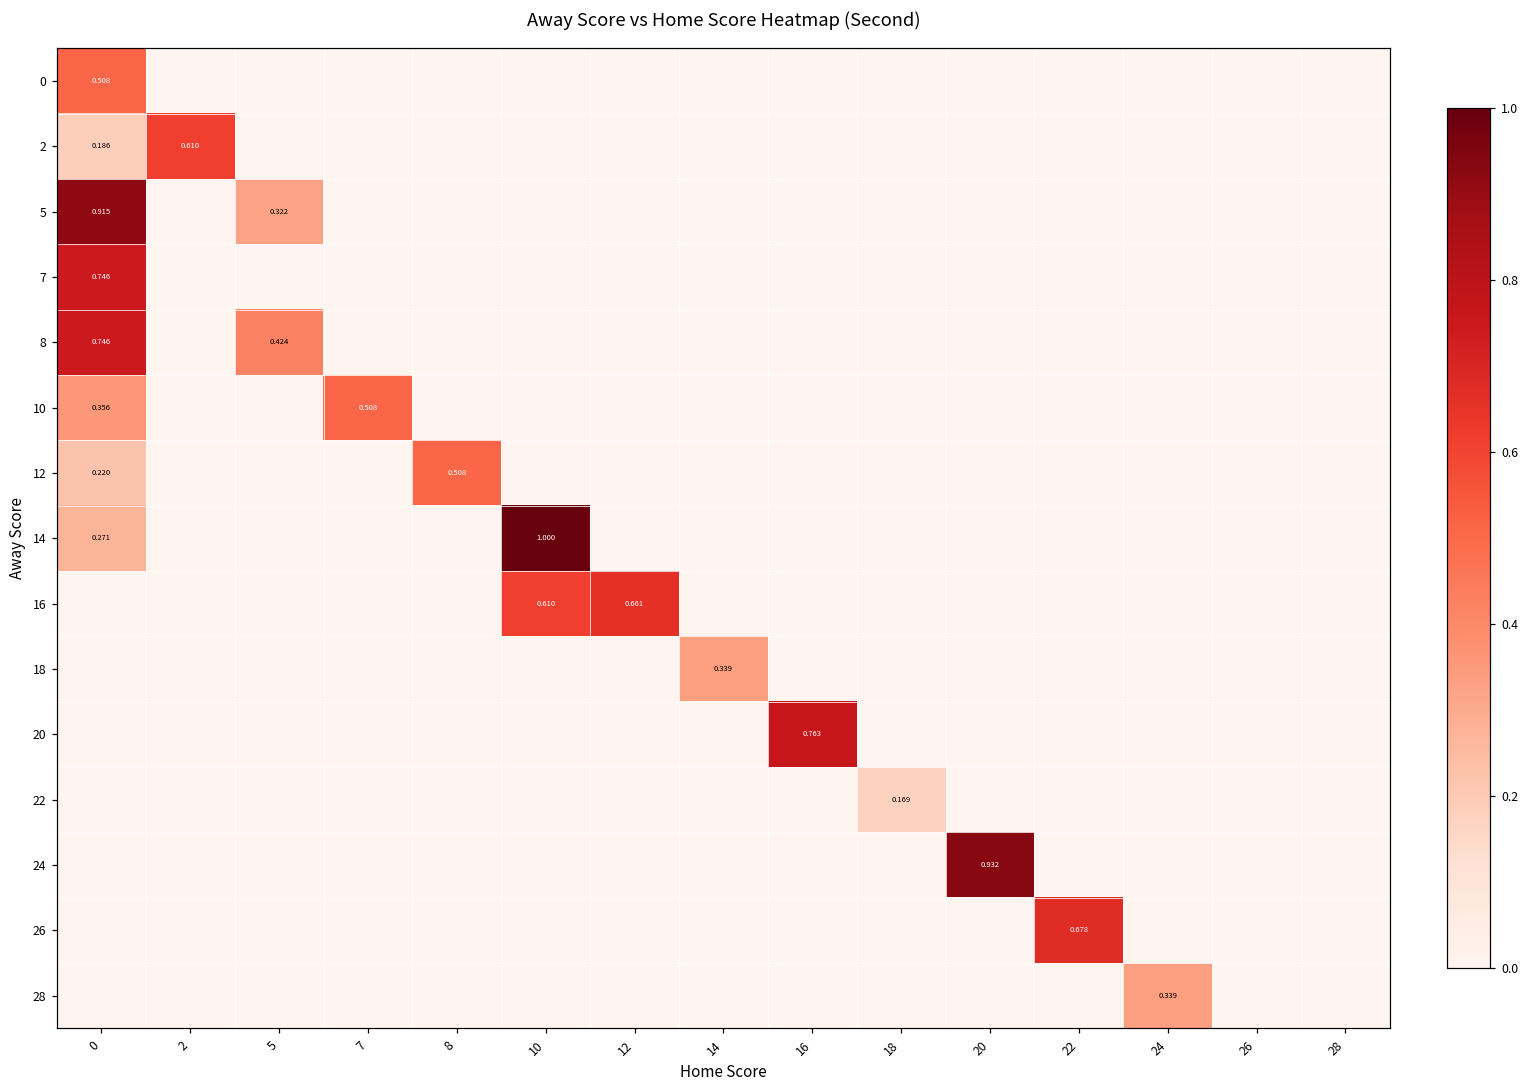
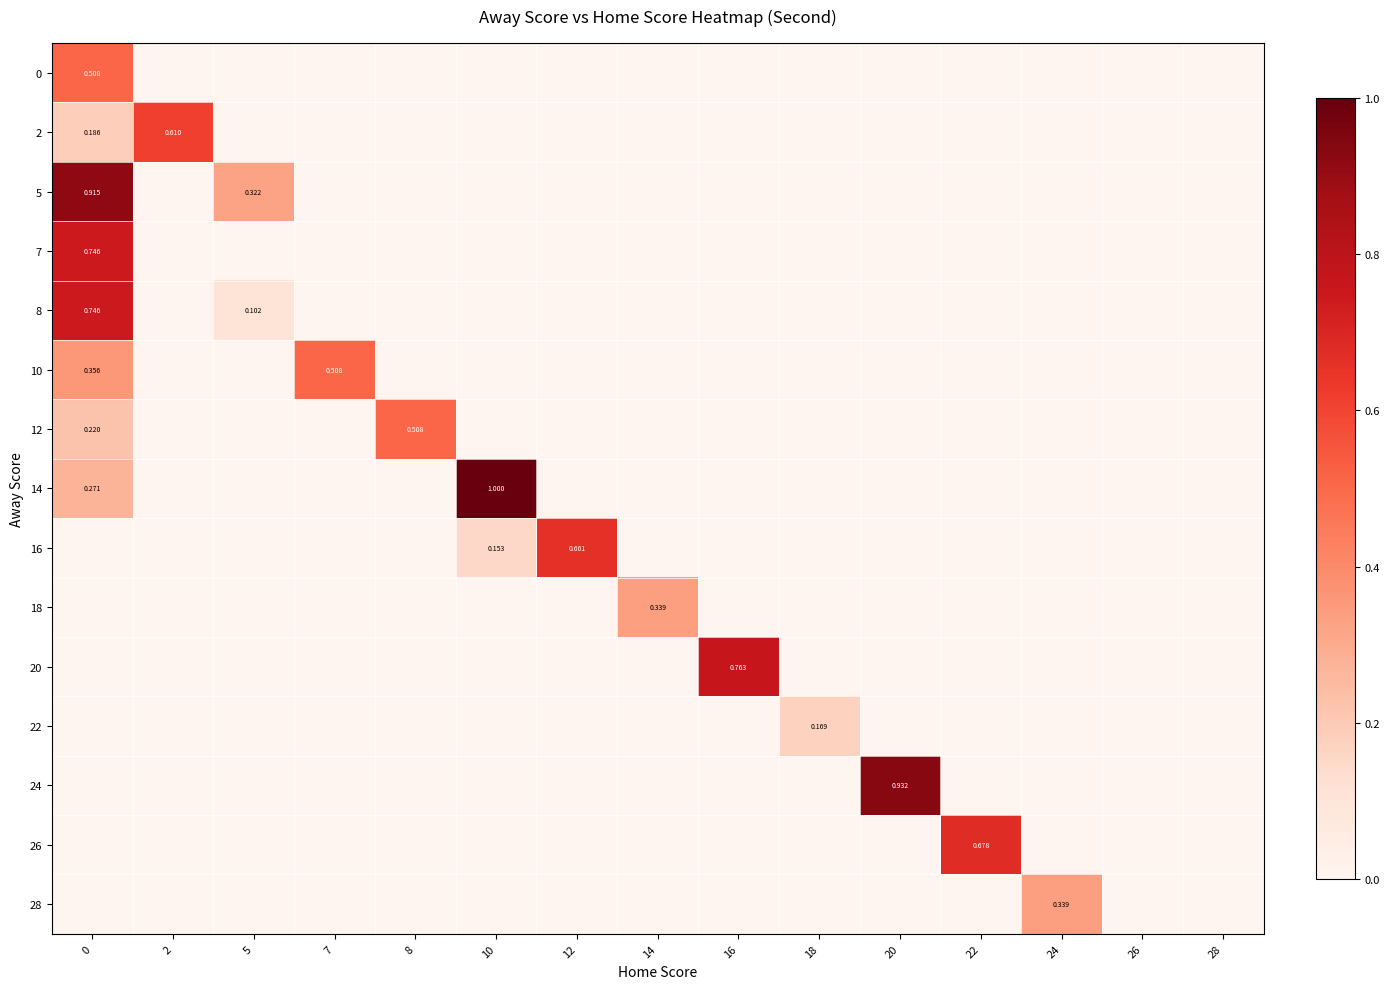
  {
    "0": {
      "0": 0.508
    },
    "2": {
      "0": 0.186,
      "2": 0.610
    },
    "5": {
      "0": 0.915,
      "5": 0.322
    },
    "7": {
      "0": 0.746
    },
    "8": {
      "0": 0.746,
-     "5": 0.424
+     "5": 0.102
    },
    "10": {
      "0": 0.356,
      "7": 0.508
    },
    "12": {
      "0": 0.220,
      "8": 0.508
    },
    "14": {
      "0": 0.271,
      "10": 1.000
    },
    "16": {
-     "10": 0.610,
+     "10": 0.153,
      "12": 0.661
    },
    "18": {
      "14": 0.339
    },
    "20": {
      "16": 0.763
    },
    "22": {
      "18": 0.169
    },
    "24": {
      "20": 0.932
    },
    "26": {
      "22": 0.678
    },
    "28": {
      "24": 0.339
    }
  }
